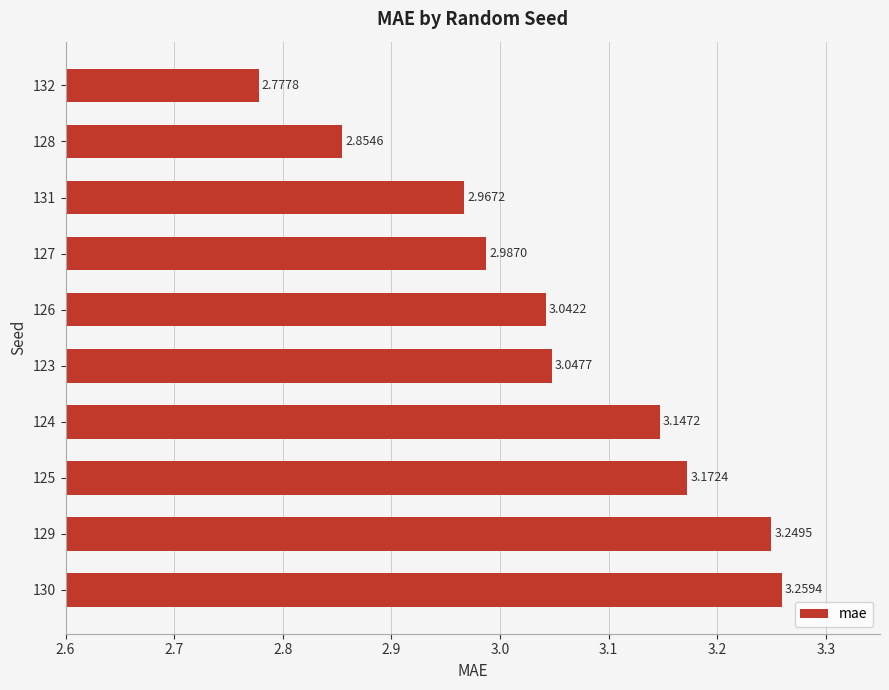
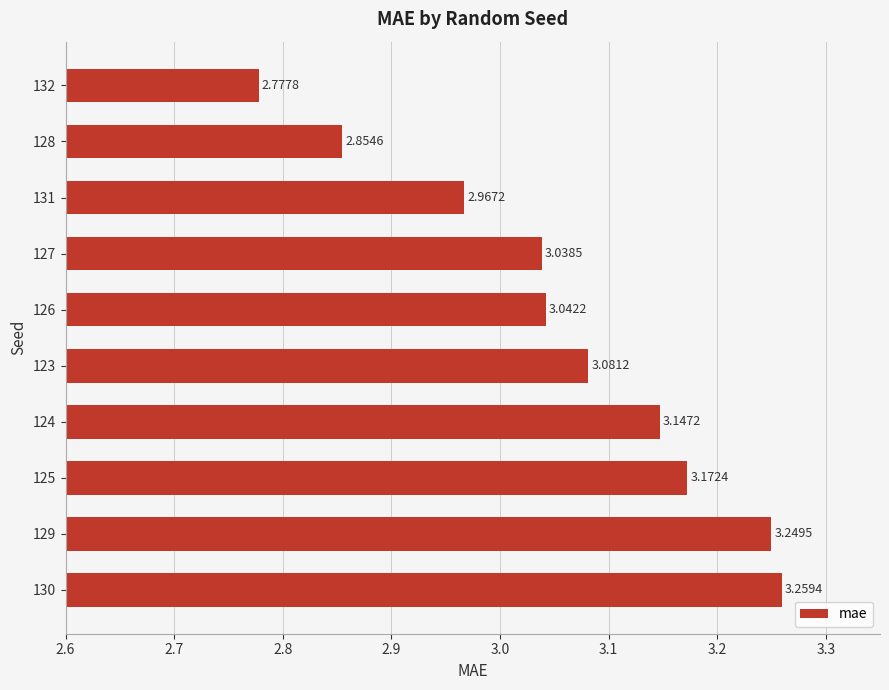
  {
    "132": 2.7778,
    "128": 2.8546,
    "131": 2.9672,
-   "127": 2.9870,
+   "127": 3.0385,
    "126": 3.0422,
-   "123": 3.0477,
+   "123": 3.0812,
    "124": 3.1472,
    "125": 3.1724,
    "129": 3.2495,
    "130": 3.2594
  }
